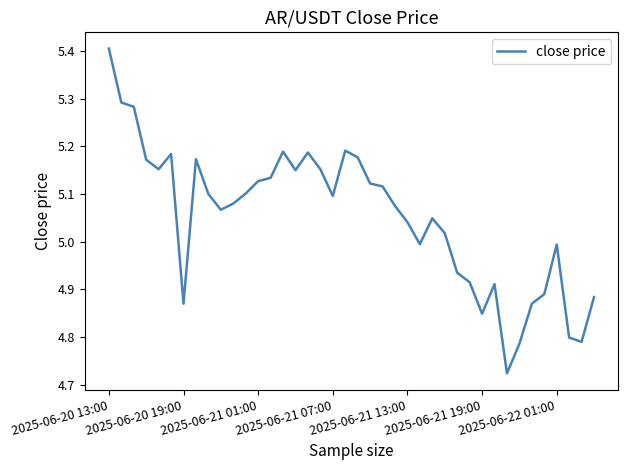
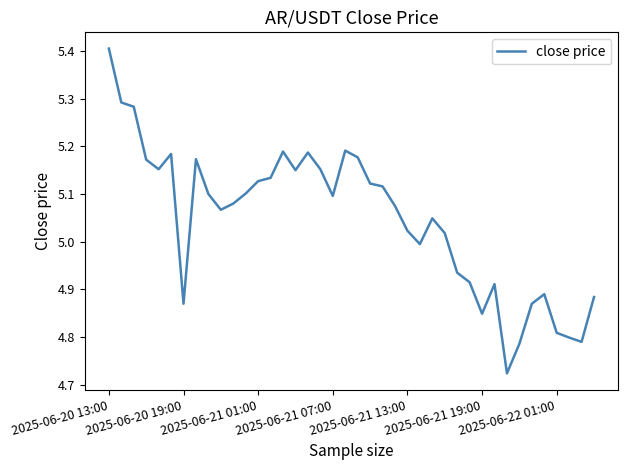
  {
    "2025-06-20 13:00": 5.41,
    "2025-06-20 19:00": 4.87,
    "2025-06-21 01:00": 5.13,
    "2025-06-21 07:00": 5.10,
-   "2025-06-21 13:00": 5.04,
+   "2025-06-21 13:00": 5.02,
    "2025-06-21 19:00": 4.85,
-   "2025-06-22 01:00": 4.99
+   "2025-06-22 01:00": 4.81
  }
